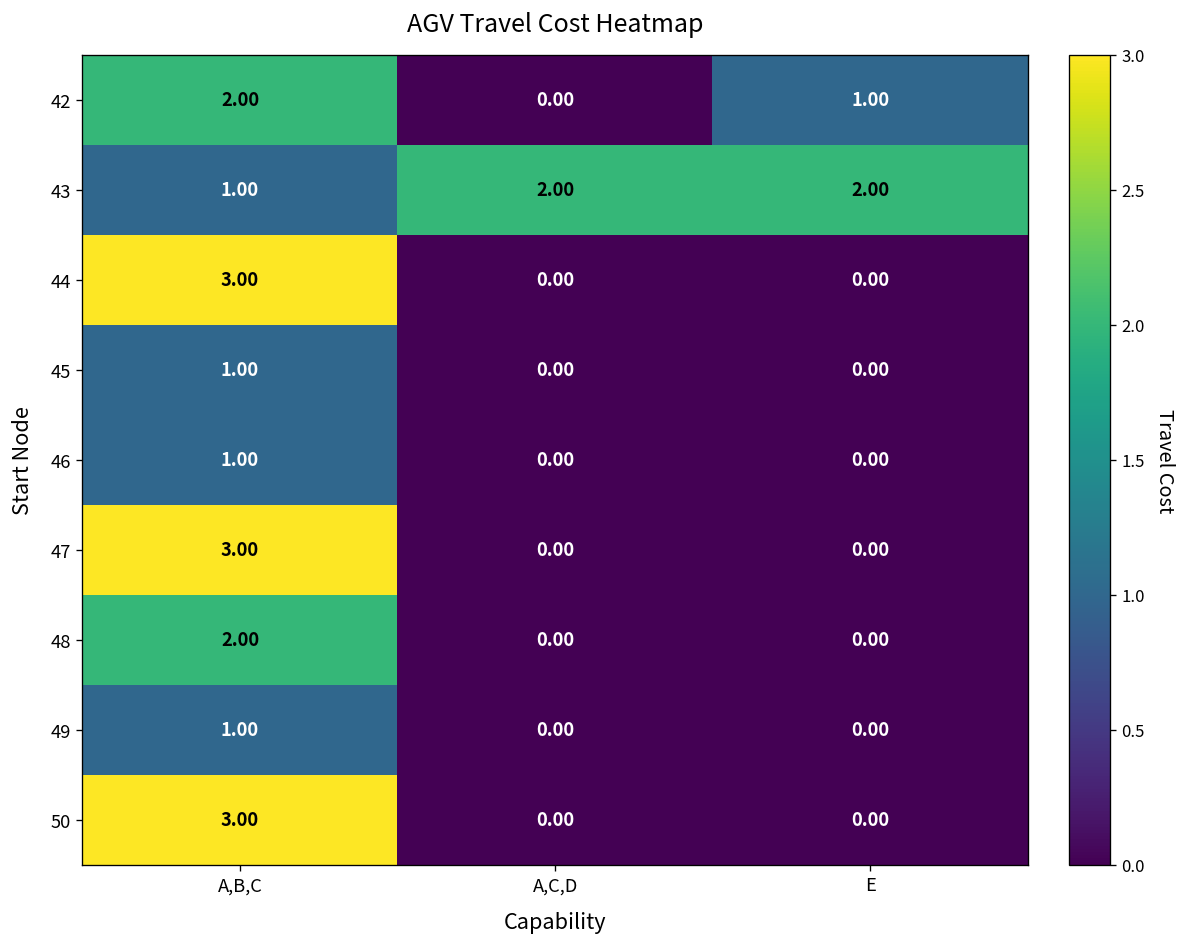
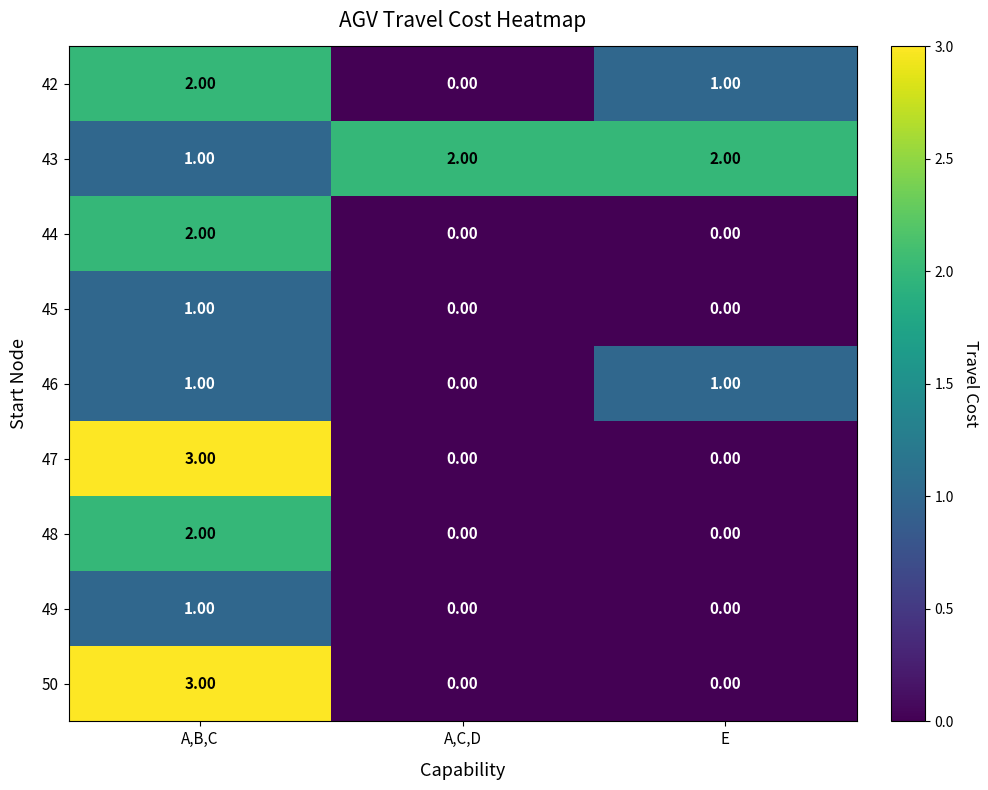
  {
    "42": {
      "A,B,C": 2.00,
      "A,C,D": 0.00,
      "E": 1.00
    },
    "43": {
      "A,B,C": 1.00,
      "A,C,D": 2.00,
      "E": 2.00
    },
    "44": {
-     "A,B,C": 3.00,
+     "A,B,C": 2.00,
      "A,C,D": 0.00,
      "E": 0.00
    },
    "45": {
      "A,B,C": 1.00,
      "A,C,D": 0.00,
      "E": 0.00
    },
    "46": {
      "A,B,C": 1.00,
      "A,C,D": 0.00,
-     "E": 0.00
+     "E": 1.00
    },
    "47": {
      "A,B,C": 3.00,
      "A,C,D": 0.00,
      "E": 0.00
    },
    "48": {
      "A,B,C": 2.00,
      "A,C,D": 0.00,
      "E": 0.00
    },
    "49": {
      "A,B,C": 1.00,
      "A,C,D": 0.00,
      "E": 0.00
    },
    "50": {
      "A,B,C": 3.00,
      "A,C,D": 0.00,
      "E": 0.00
    }
  }
